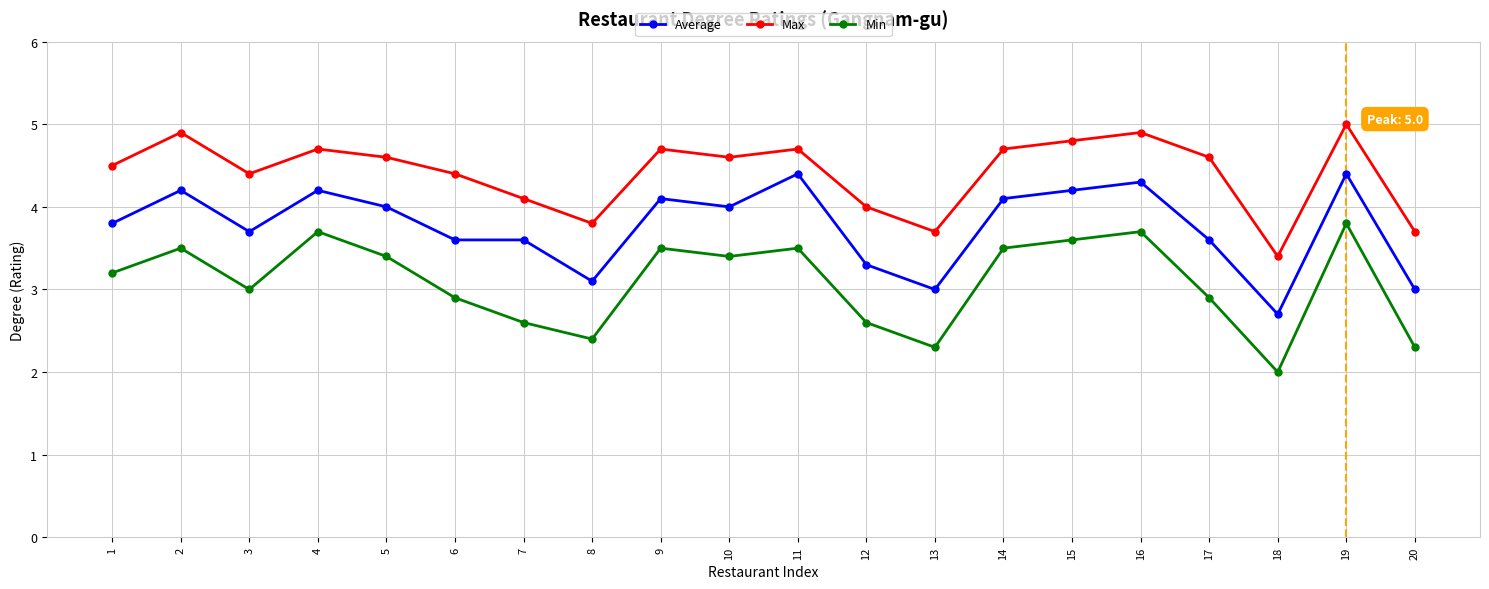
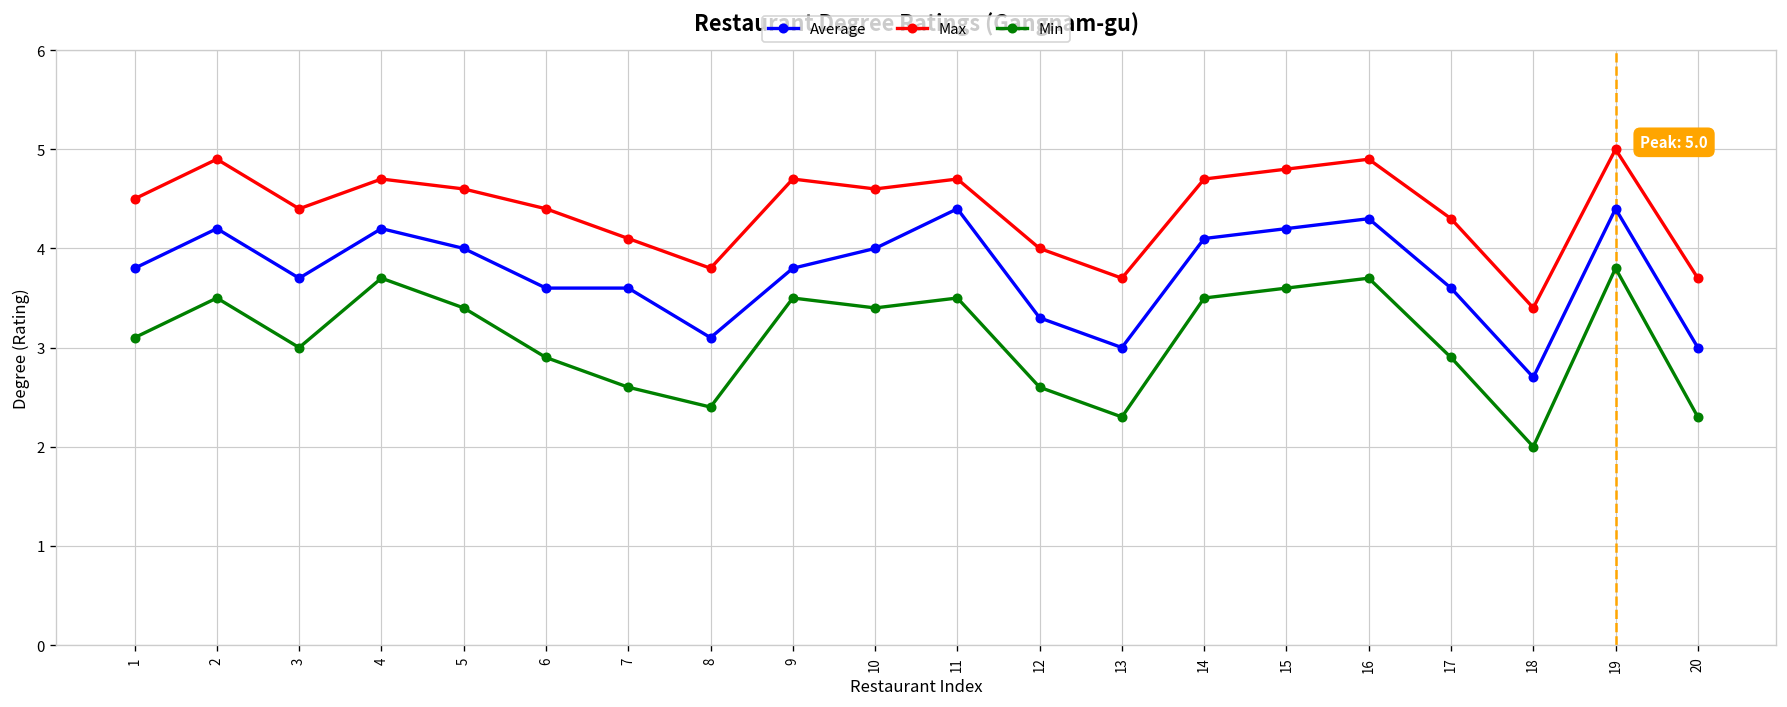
  {
    "Average": {
      "1": 3.8,
      "2": 4.2,
      "3": 3.7,
      "4": 4.2,
      "5": 4.0,
      "6": 3.6,
      "7": 3.6,
      "8": 3.1,
-     "9": 4.1,
+     "9": 3.8,
      "10": 4.0,
      "11": 4.4,
      "12": 3.3,
      "13": 3.0,
      "14": 4.1,
      "15": 4.2,
      "16": 4.3,
      "17": 3.6,
      "18": 2.7,
      "19": 4.4,
      "20": 3.0
    },
    "Max": {
      "1": 4.5,
      "2": 4.9,
      "3": 4.4,
      "4": 4.7,
      "5": 4.6,
      "6": 4.4,
      "7": 4.1,
      "8": 3.8,
      "9": 4.7,
      "10": 4.6,
      "11": 4.7,
      "12": 4.0,
      "13": 3.7,
      "14": 4.7,
      "15": 4.8,
      "16": 4.9,
-     "17": 4.6,
+     "17": 4.3,
      "18": 3.4,
      "20": 3.7
    },
    "Min": {
-     "1": 3.2,
+     "1": 3.1,
      "2": 3.5,
      "3": 3.0,
      "4": 3.7,
      "5": 3.4,
      "6": 2.9,
      "7": 2.6,
      "8": 2.4,
      "9": 3.5,
      "10": 3.4,
      "11": 3.5,
      "12": 2.6,
      "13": 2.3,
      "14": 3.5,
      "15": 3.6,
      "16": 3.7,
      "17": 2.9,
      "18": 2.0,
      "19": 3.8,
      "20": 2.3
    }
  }
